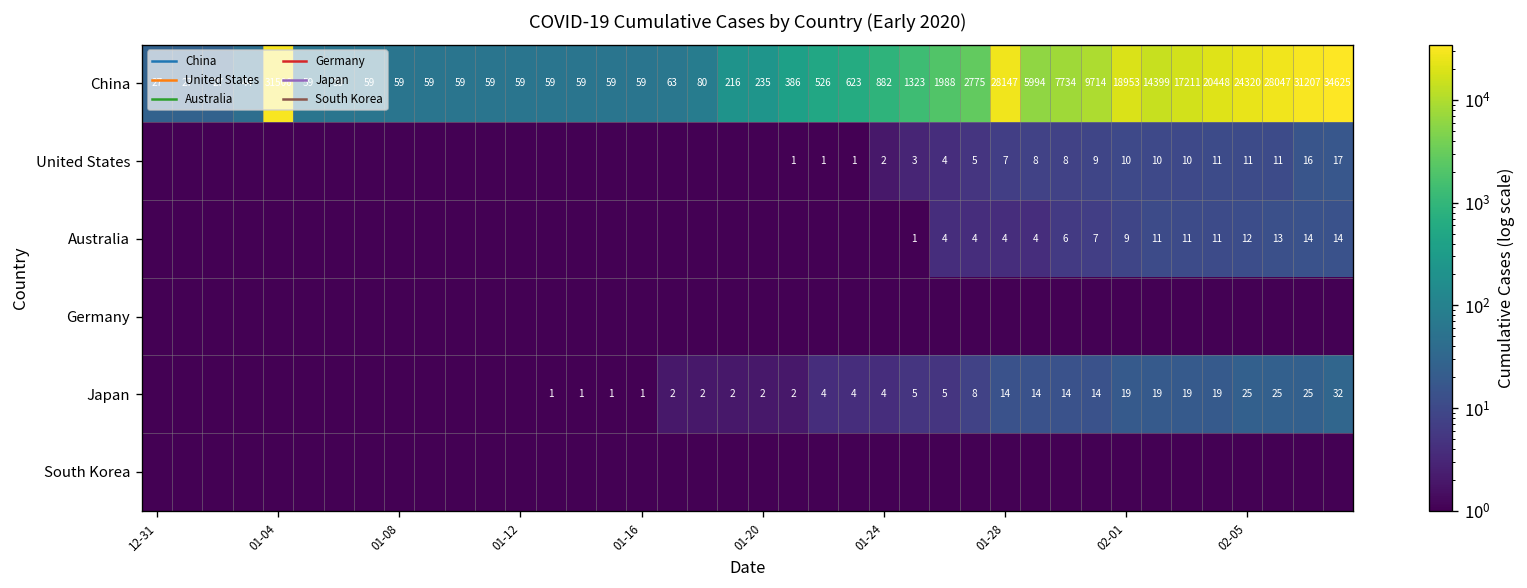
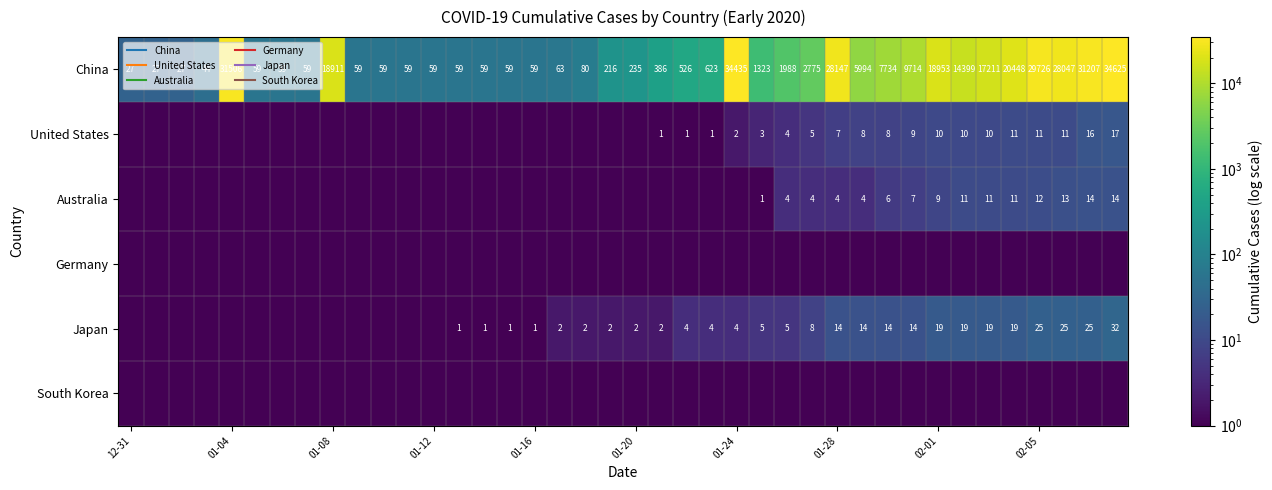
  {
    "China": {
-     "01-08": 59,
+     "01-08": 18911,
      "01-12": 59,
      "01-16": 59,
      "01-20": 235,
-     "01-24": 882,
+     "01-24": 34435,
      "01-28": 28147,
      "02-01": 18953,
-     "02-05": 24320
+     "02-05": 29726
    },
    "United States": {
      "01-24": 2,
      "01-28": 7,
      "02-01": 10,
      "02-05": 11
    },
    "Australia": {
      "01-28": 4,
      "02-01": 9,
      "02-05": 12
    },
    "Japan": {
      "01-16": 1,
      "01-20": 2,
      "01-24": 4,
      "01-28": 14,
      "02-01": 19,
      "02-05": 25
    }
  }
